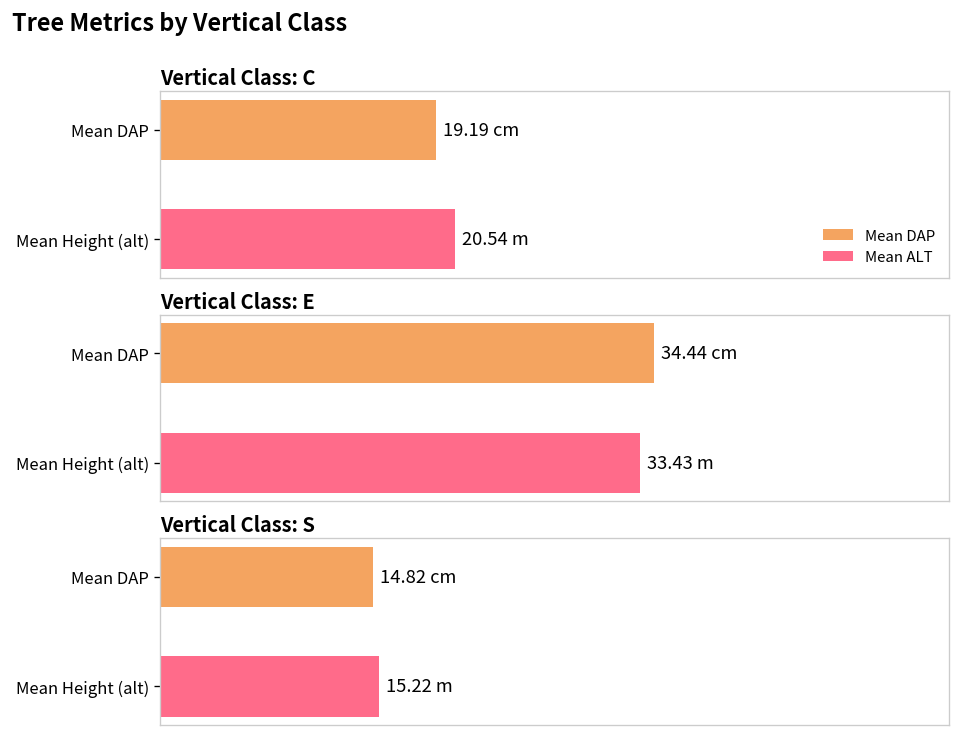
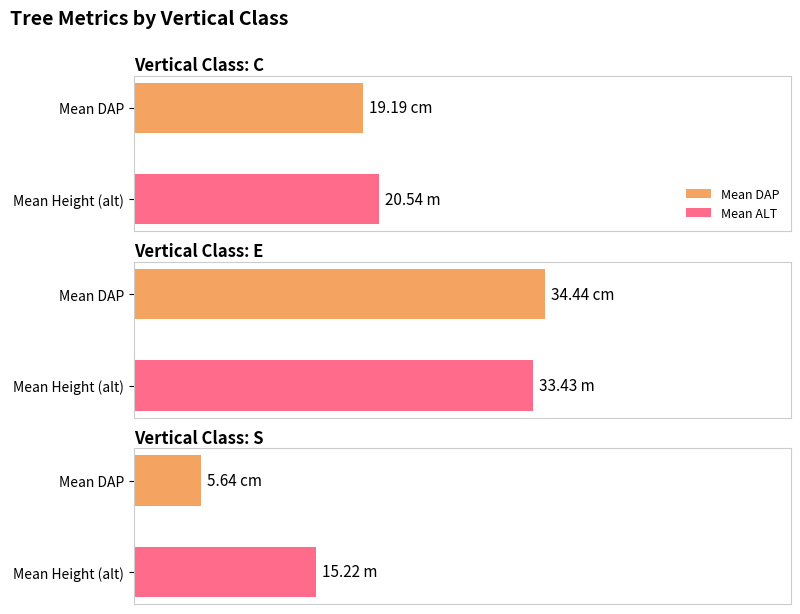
  {
    "Vertical Class: C": {
      "Mean DAP": 19.19,
      "Mean Height (alt)": 20.54
    },
    "Vertical Class: E": {
      "Mean DAP": 34.44,
      "Mean Height (alt)": 33.43
    },
    "Vertical Class: S": {
-     "Mean DAP": 14.82,
+     "Mean DAP": 5.64,
      "Mean Height (alt)": 15.22
    }
  }
